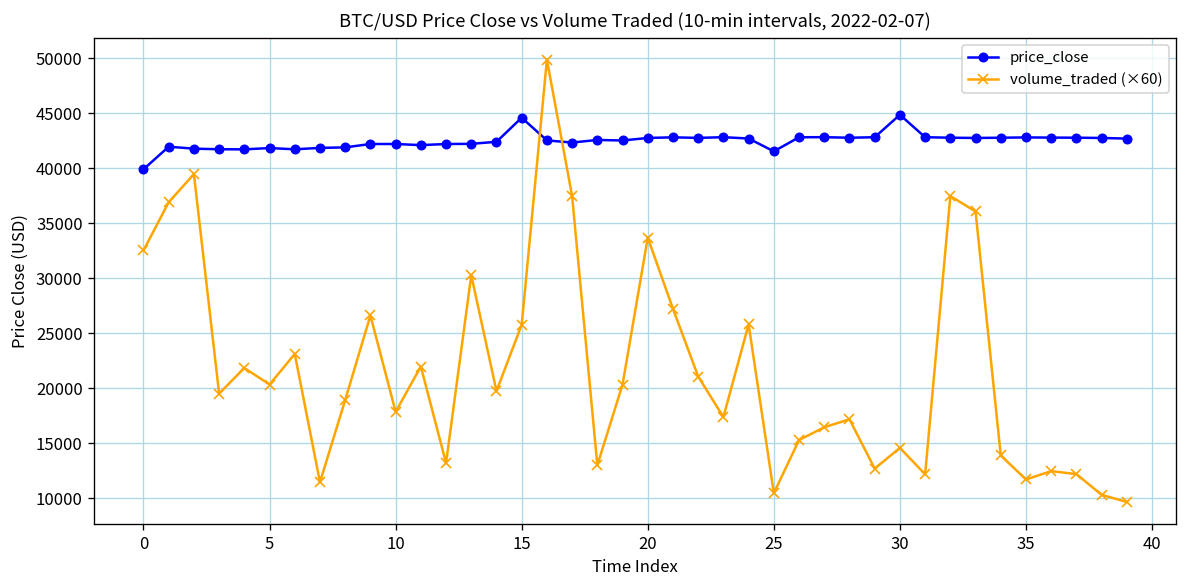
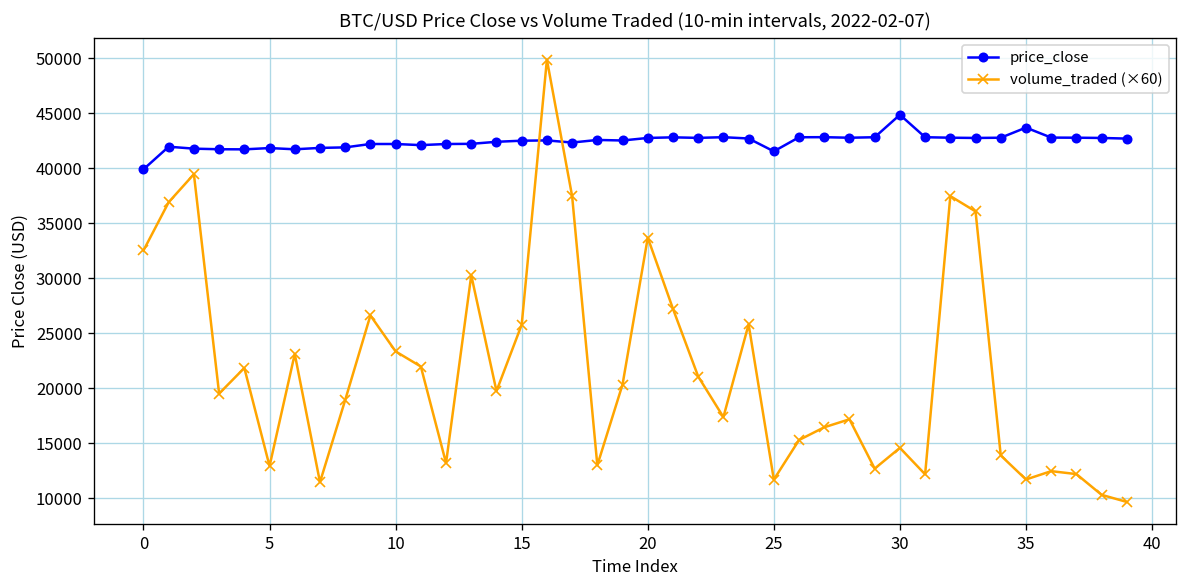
  {
    "price_close": {
      "0": 40000,
      "5": 42000,
      "10": 42000,
-     "15": 45000,
+     "15": 43000,
      "20": 43000,
      "25": 42000,
      "30": 45000,
-     "35": 43000
+     "35": 44000
    },
    "volume_traded (×60)": {
      "0": 33000,
-     "5": 20000,
-     "10": 18000,
+     "5": 13000,
+     "10": 23000,
      "15": 26000,
      "20": 34000,
-     "25": 10000,
+     "25": 12000,
      "30": 15000,
      "35": 12000
    }
  }
